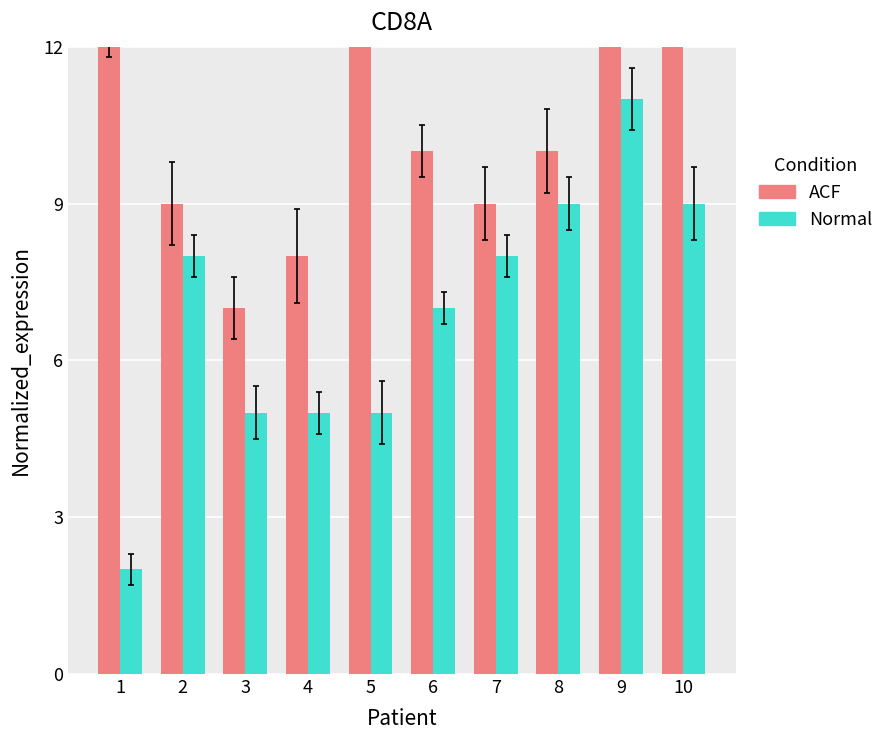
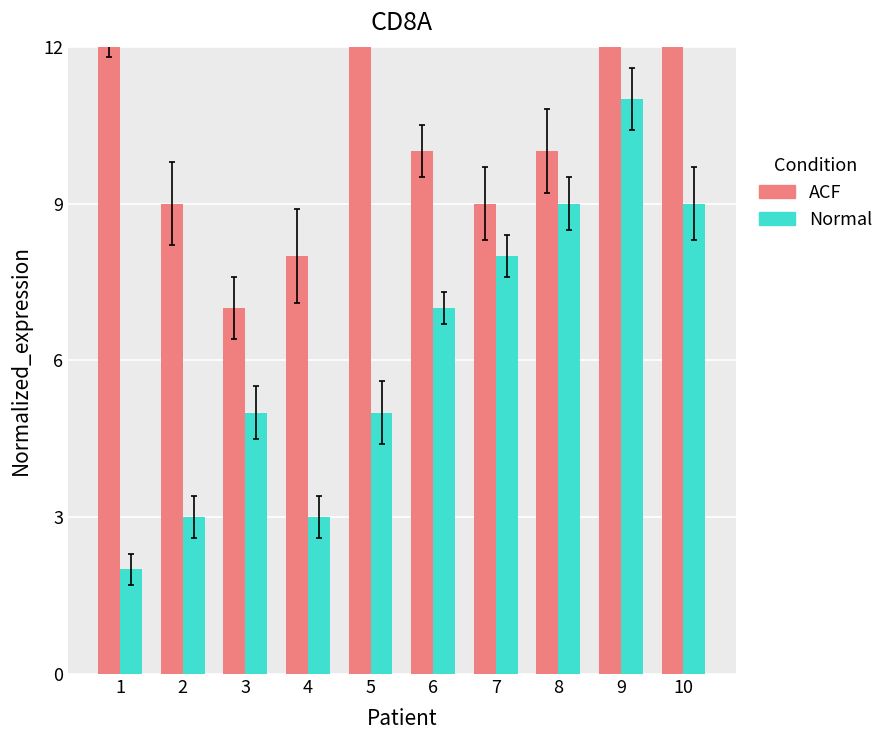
  {
    "ACF": {
      "2": 9,
      "3": 7,
      "4": 8,
      "6": 10,
      "7": 9,
      "8": 10
    },
    "Normal": {
      "1": 2,
-     "2": 8,
+     "2": 3,
      "3": 5,
-     "4": 5,
+     "4": 3,
      "5": 5,
      "6": 7,
      "7": 8,
      "8": 9,
      "9": 11,
      "10": 9
    }
  }
